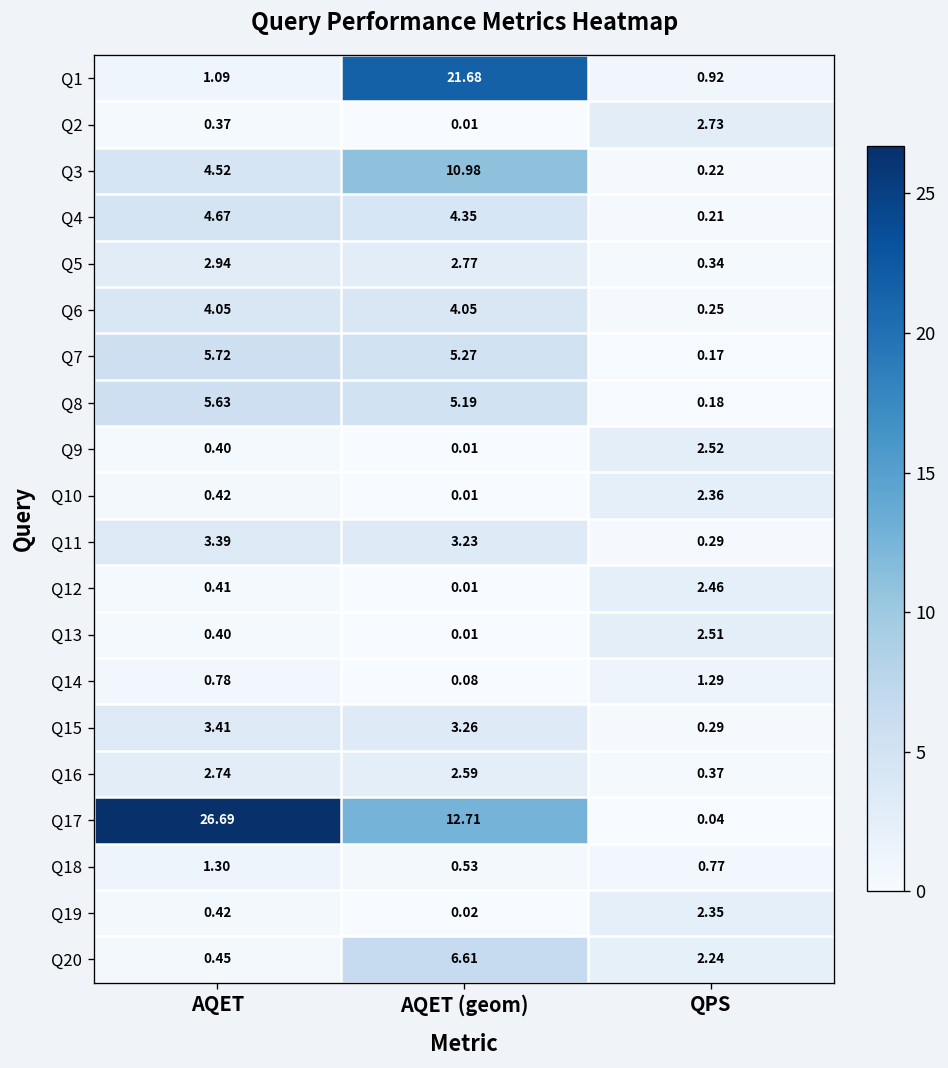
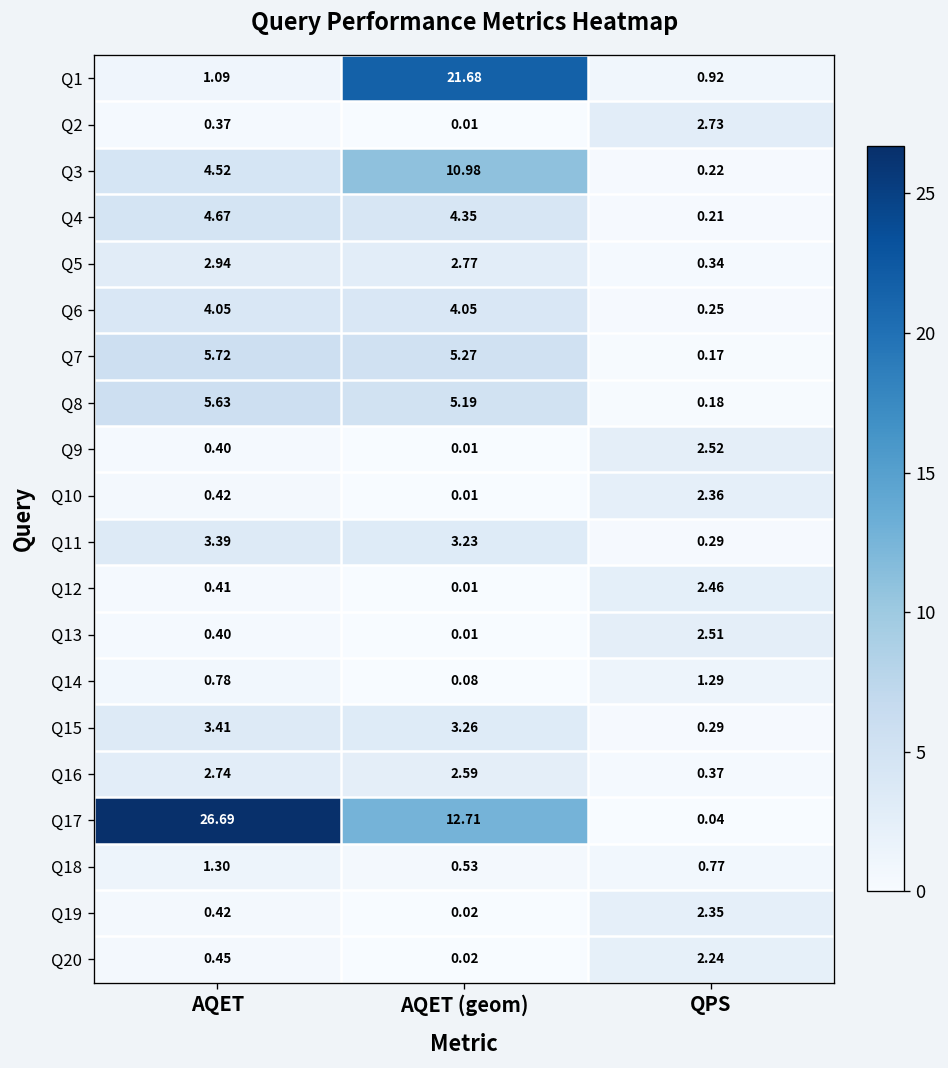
  {
    "Q1": {
      "AQET": 1.09,
      "AQET (geom)": 21.68,
      "QPS": 0.92
    },
    "Q2": {
      "AQET": 0.37,
      "AQET (geom)": 0.01,
      "QPS": 2.73
    },
    "Q3": {
      "AQET": 4.52,
      "AQET (geom)": 10.98,
      "QPS": 0.22
    },
    "Q4": {
      "AQET": 4.67,
      "AQET (geom)": 4.35,
      "QPS": 0.21
    },
    "Q5": {
      "AQET": 2.94,
      "AQET (geom)": 2.77,
      "QPS": 0.34
    },
    "Q6": {
      "AQET": 4.05,
      "AQET (geom)": 4.05,
      "QPS": 0.25
    },
    "Q7": {
      "AQET": 5.72,
      "AQET (geom)": 5.27,
      "QPS": 0.17
    },
    "Q8": {
      "AQET": 5.63,
      "AQET (geom)": 5.19,
      "QPS": 0.18
    },
    "Q9": {
      "AQET": 0.40,
      "AQET (geom)": 0.01,
      "QPS": 2.52
    },
    "Q10": {
      "AQET": 0.42,
      "AQET (geom)": 0.01,
      "QPS": 2.36
    },
    "Q11": {
      "AQET": 3.39,
      "AQET (geom)": 3.23,
      "QPS": 0.29
    },
    "Q12": {
      "AQET": 0.41,
      "AQET (geom)": 0.01,
      "QPS": 2.46
    },
    "Q13": {
      "AQET": 0.40,
      "AQET (geom)": 0.01,
      "QPS": 2.51
    },
    "Q14": {
      "AQET": 0.78,
      "AQET (geom)": 0.08,
      "QPS": 1.29
    },
    "Q15": {
      "AQET": 3.41,
      "AQET (geom)": 3.26,
      "QPS": 0.29
    },
    "Q16": {
      "AQET": 2.74,
      "AQET (geom)": 2.59,
      "QPS": 0.37
    },
    "Q17": {
      "AQET": 26.69,
      "AQET (geom)": 12.71,
      "QPS": 0.04
    },
    "Q18": {
      "AQET": 1.30,
      "AQET (geom)": 0.53,
      "QPS": 0.77
    },
    "Q19": {
      "AQET": 0.42,
      "AQET (geom)": 0.02,
      "QPS": 2.35
    },
    "Q20": {
      "AQET": 0.45,
-     "AQET (geom)": 6.61,
+     "AQET (geom)": 0.02,
      "QPS": 2.24
    }
  }
